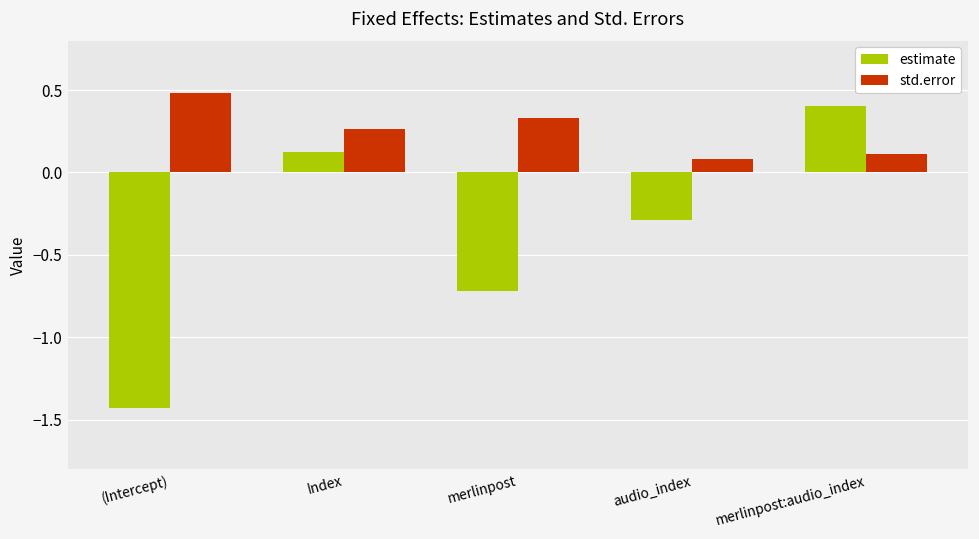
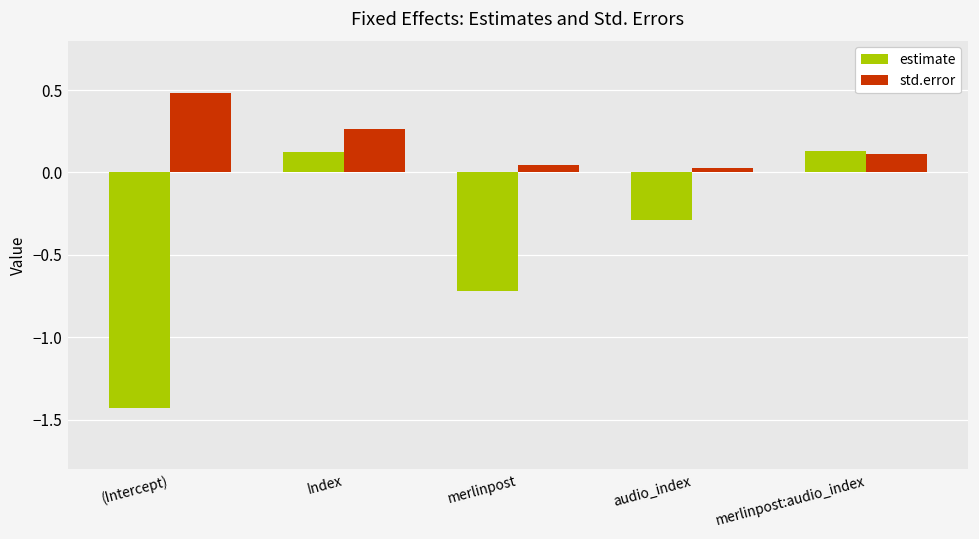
  {
    "estimate": {
      "(Intercept)": -1.43,
      "Index": 0.12,
      "merlinpost": -0.72,
      "audio_index": -0.29,
-     "merlinpost:audio_index": 0.40
+     "merlinpost:audio_index": 0.13
    },
    "std.error": {
      "(Intercept)": 0.48,
      "Index": 0.26,
-     "merlinpost": 0.33,
-     "audio_index": 0.08,
+     "merlinpost": 0.05,
+     "audio_index": 0.03,
      "merlinpost:audio_index": 0.11
    }
  }
